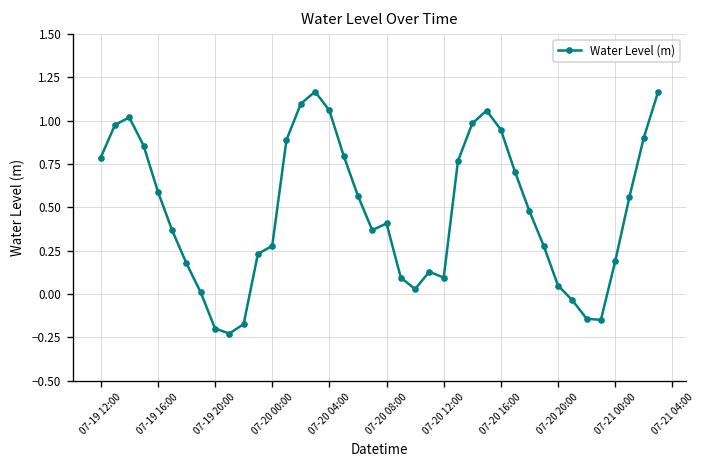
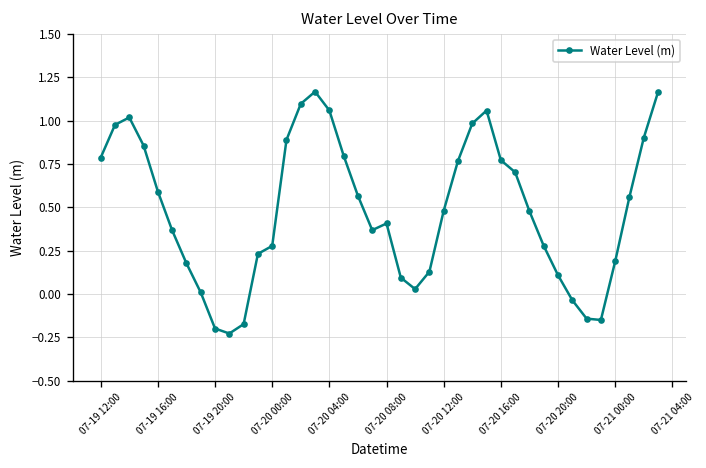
  {
    "07-19 12:00": 0.79,
    "07-19 16:00": 0.59,
    "07-19 20:00": -0.20,
    "07-20 00:00": 0.28,
    "07-20 04:00": 1.06,
    "07-20 08:00": 0.41,
-   "07-20 12:00": 0.09,
-   "07-20 16:00": 0.95,
-   "07-20 20:00": 0.05,
+   "07-20 12:00": 0.48,
+   "07-20 16:00": 0.77,
+   "07-20 20:00": 0.11,
    "07-21 00:00": 0.19
  }
